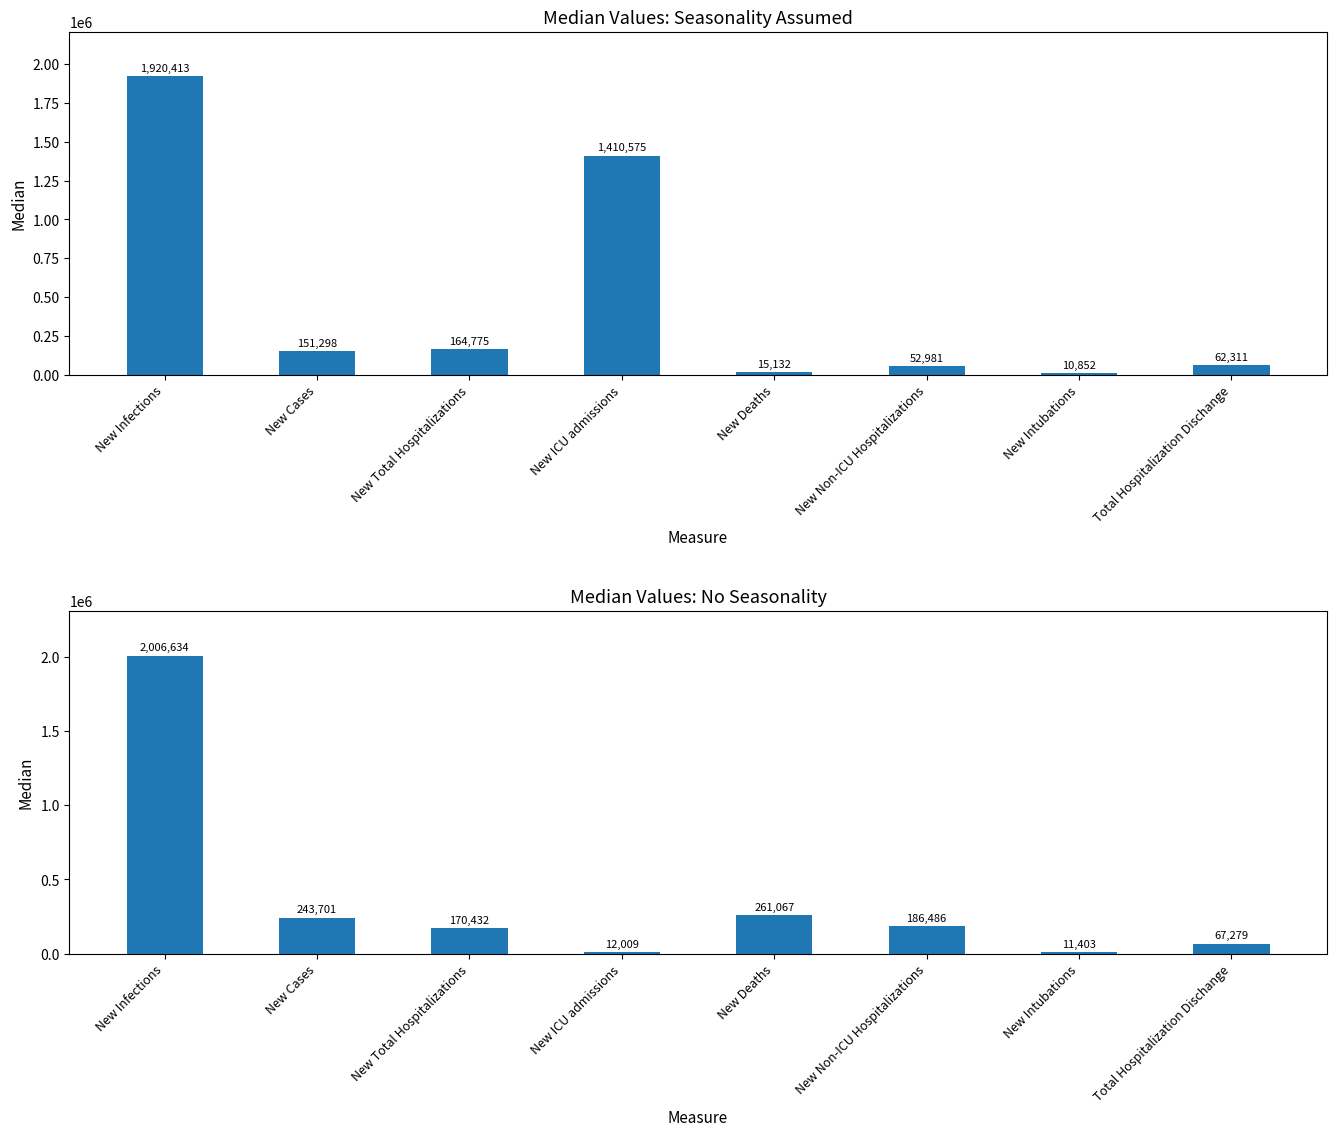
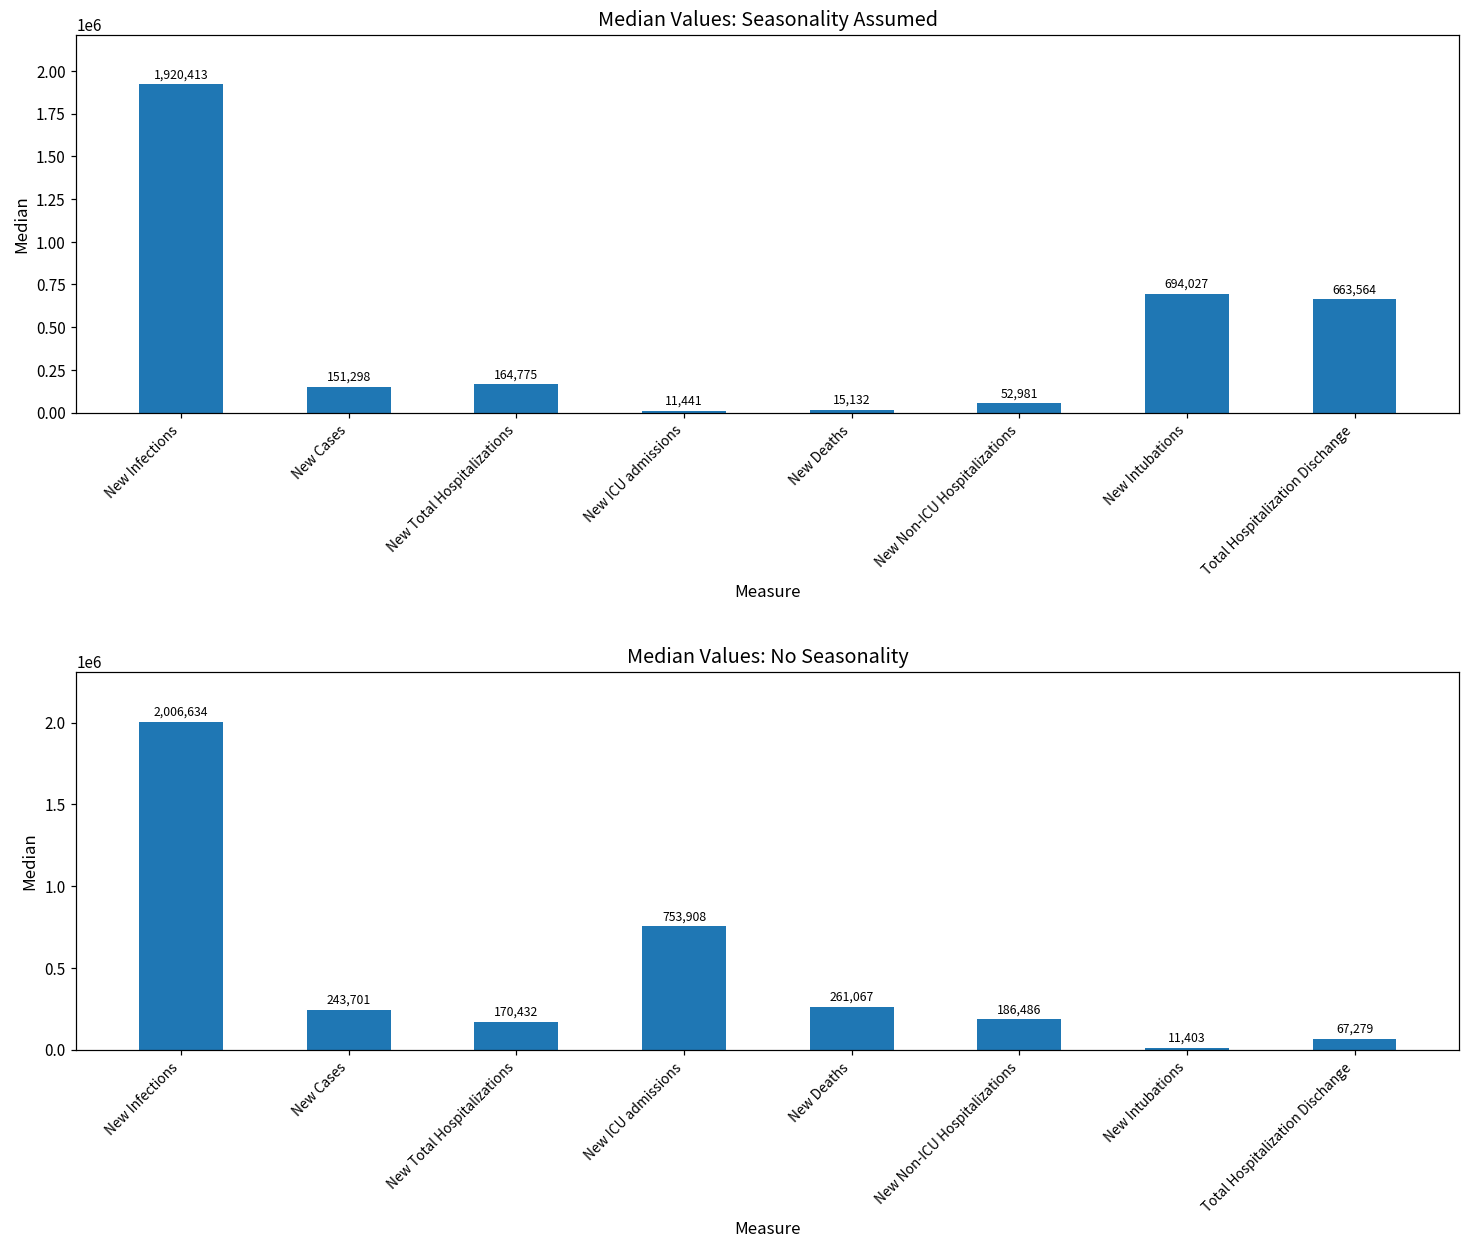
  {
    "Median Values: Seasonality Assumed": {
      "New Infections": "1,920,413",
      "New Cases": "151,298",
      "New Total Hospitalizations": "164,775",
-     "New ICU admissions": "1,410,575",
+     "New ICU admissions": "11,441",
      "New Deaths": "15,132",
      "New Non-ICU Hospitalizations": "52,981",
-     "New Intubations": "10,852",
-     "Total Hospitalization Dischange": "62,311"
+     "New Intubations": "694,027",
+     "Total Hospitalization Dischange": "663,564"
    },
    "Median Values: No Seasonality": {
      "New Infections": "2,006,634",
      "New Cases": "243,701",
      "New Total Hospitalizations": "170,432",
-     "New ICU admissions": "12,009",
+     "New ICU admissions": "753,908",
      "New Deaths": "261,067",
      "New Non-ICU Hospitalizations": "186,486",
      "New Intubations": "11,403",
      "Total Hospitalization Dischange": "67,279"
    }
  }
